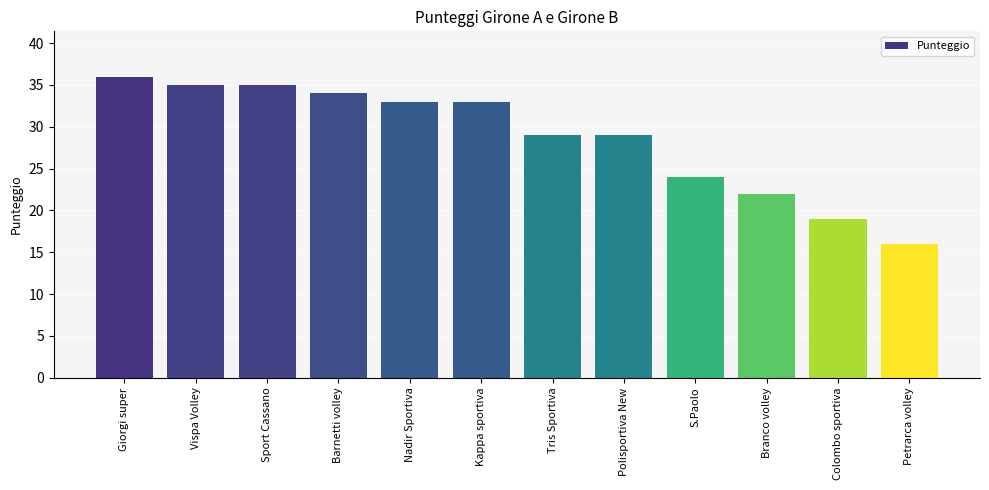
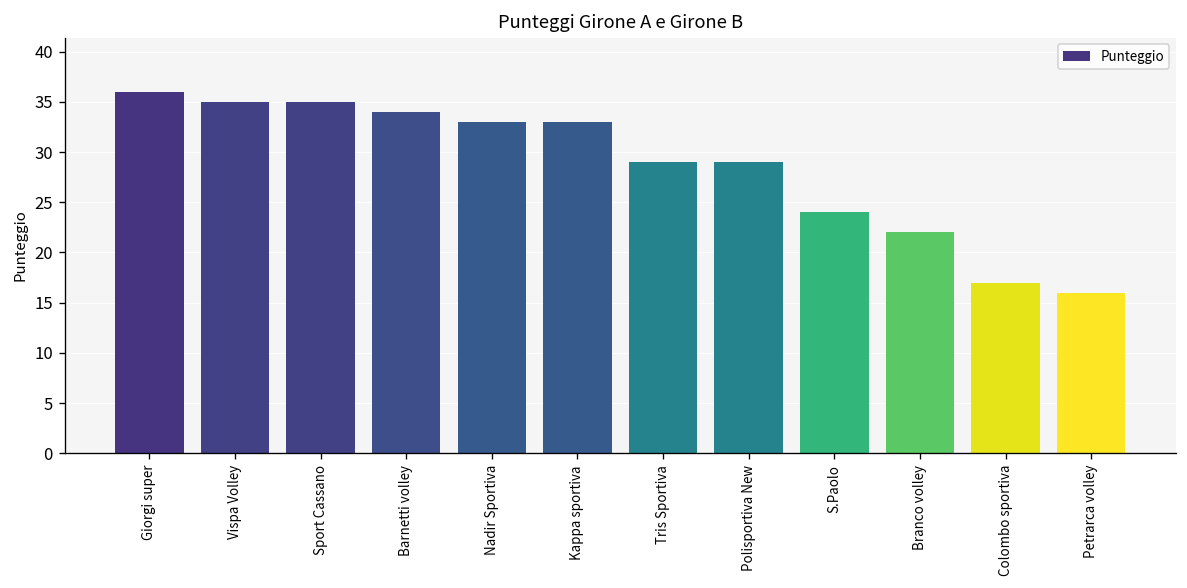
  {
    "Giorgi super": 36,
    "Vispa Volley": 35,
    "Sport Cassano": 35,
    "Barnetti volley": 34,
    "Nadir Sportiva": 33,
    "Kappa sportiva": 33,
    "Tris Sportiva": 29,
    "Polisportiva New": 29,
    "S.Paolo": 24,
    "Branco volley": 22,
-   "Colombo sportiva": 19,
+   "Colombo sportiva": 17,
    "Petrarca volley": 16
  }
